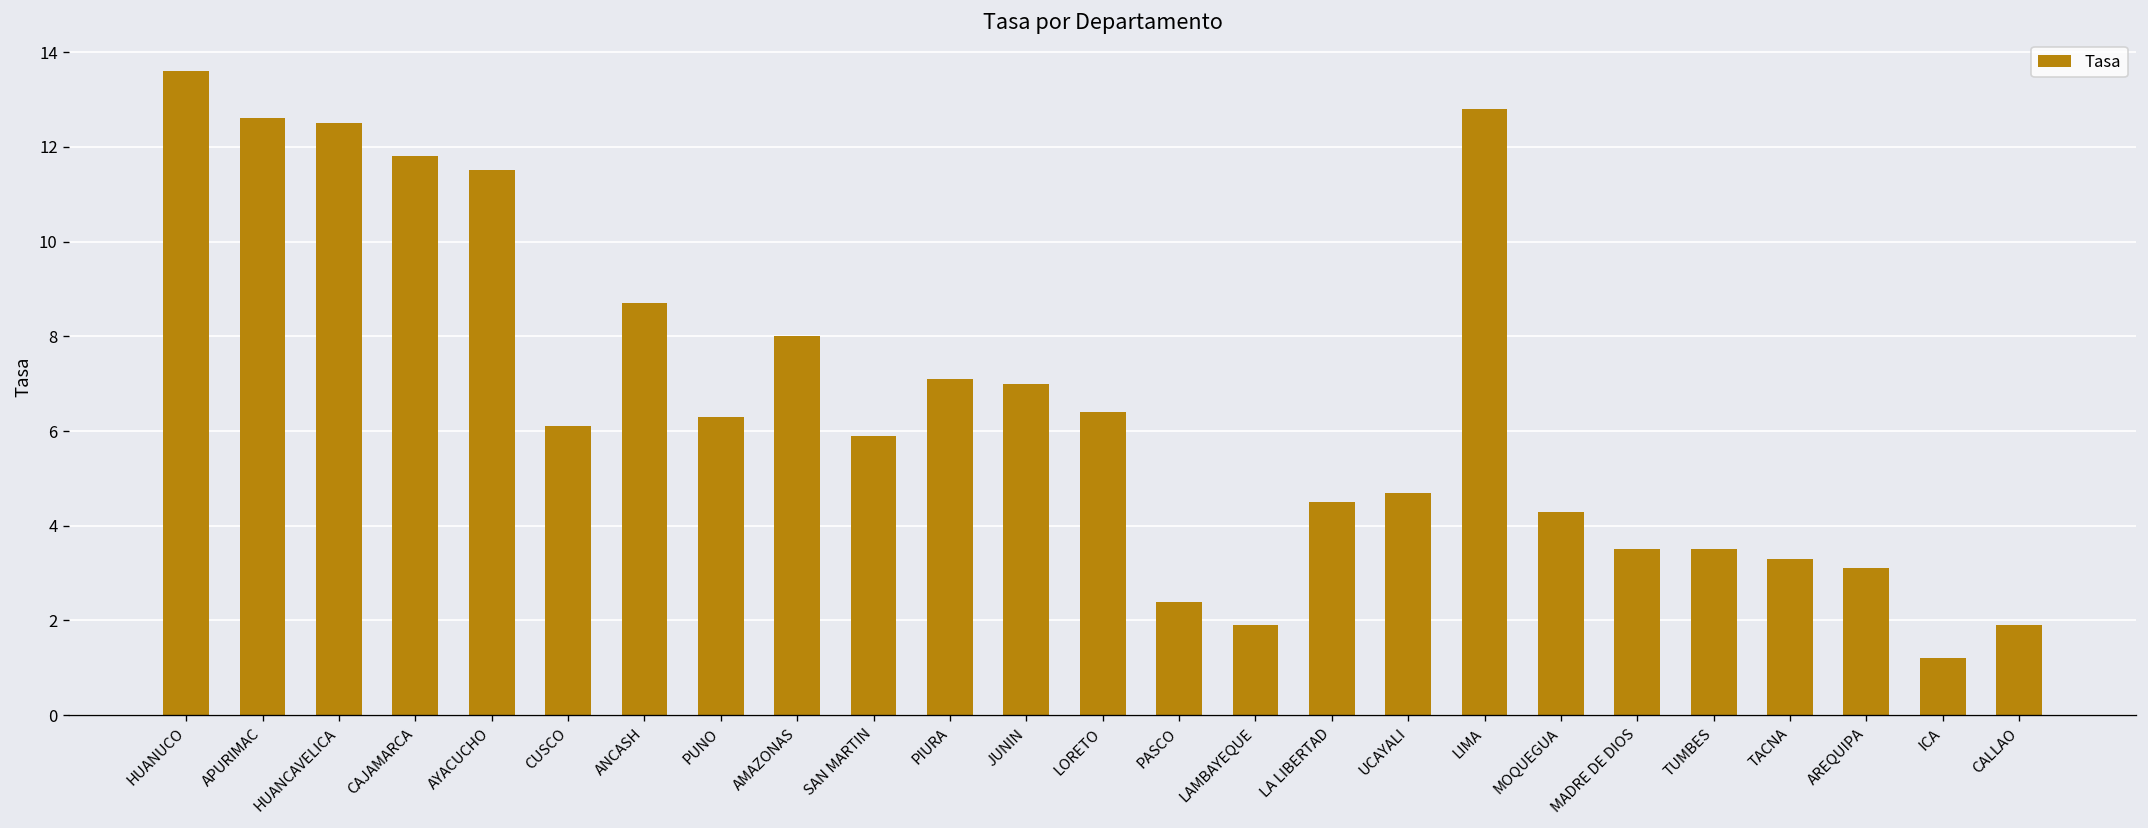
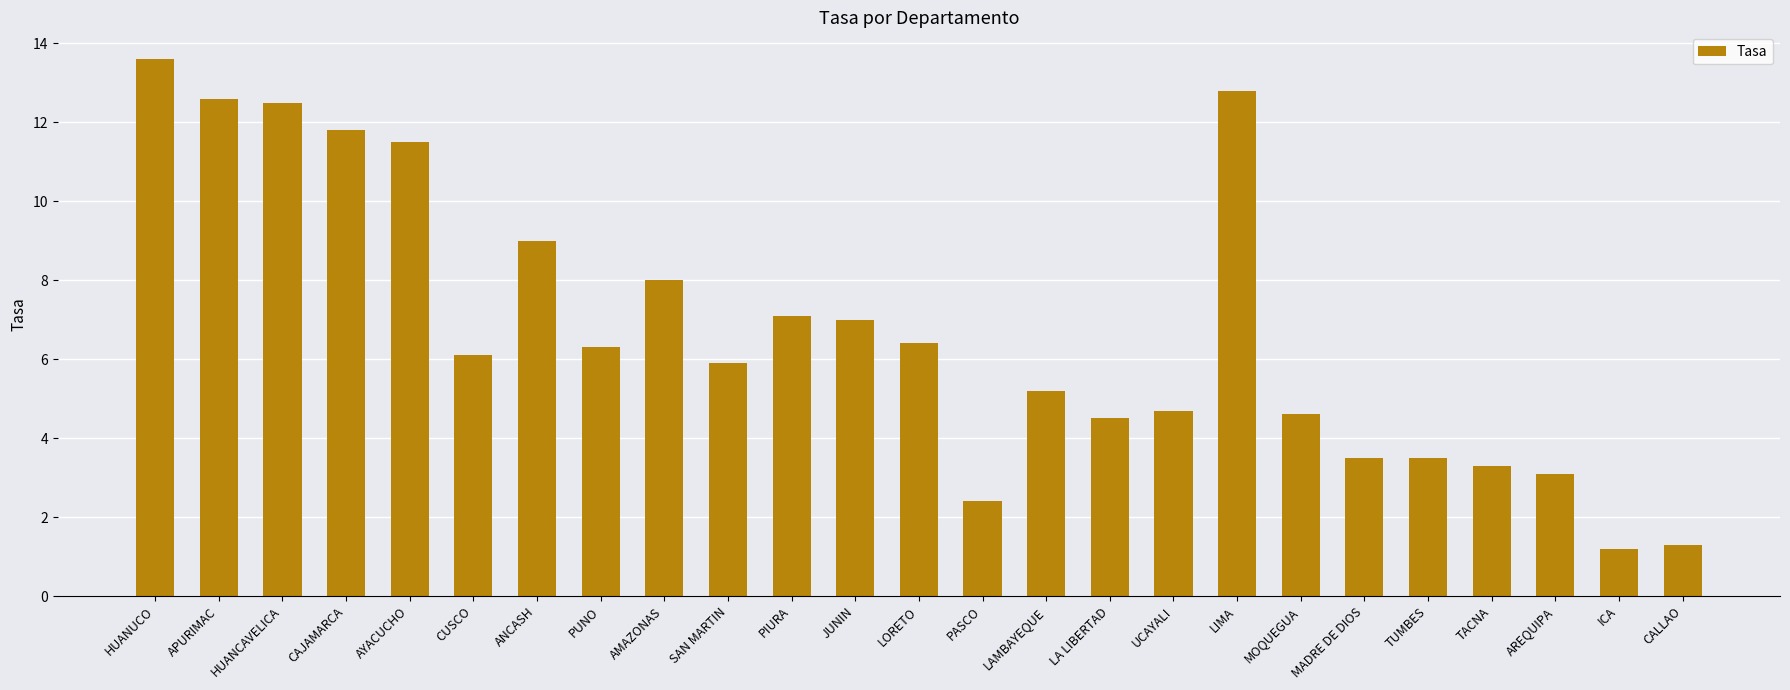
  {
    "HUANUCO": 13.6,
    "APURIMAC": 12.6,
    "HUANCAVELICA": 12.5,
    "CAJAMARCA": 11.8,
    "AYACUCHO": 11.5,
    "CUSCO": 6.1,
-   "ANCASH": 8.7,
+   "ANCASH": 9.0,
    "PUNO": 6.3,
    "AMAZONAS": 8.0,
    "SAN MARTIN": 5.9,
    "PIURA": 7.1,
    "JUNIN": 7.0,
    "LORETO": 6.4,
    "PASCO": 2.4,
-   "LAMBAYEQUE": 1.9,
+   "LAMBAYEQUE": 5.2,
    "LA LIBERTAD": 4.5,
    "UCAYALI": 4.7,
    "LIMA": 12.8,
-   "MOQUEGUA": 4.3,
+   "MOQUEGUA": 4.6,
    "MADRE DE DIOS": 3.5,
    "TUMBES": 3.5,
    "TACNA": 3.3,
    "AREQUIPA": 3.1,
    "ICA": 1.2,
-   "CALLAO": 1.9
+   "CALLAO": 1.3
  }
